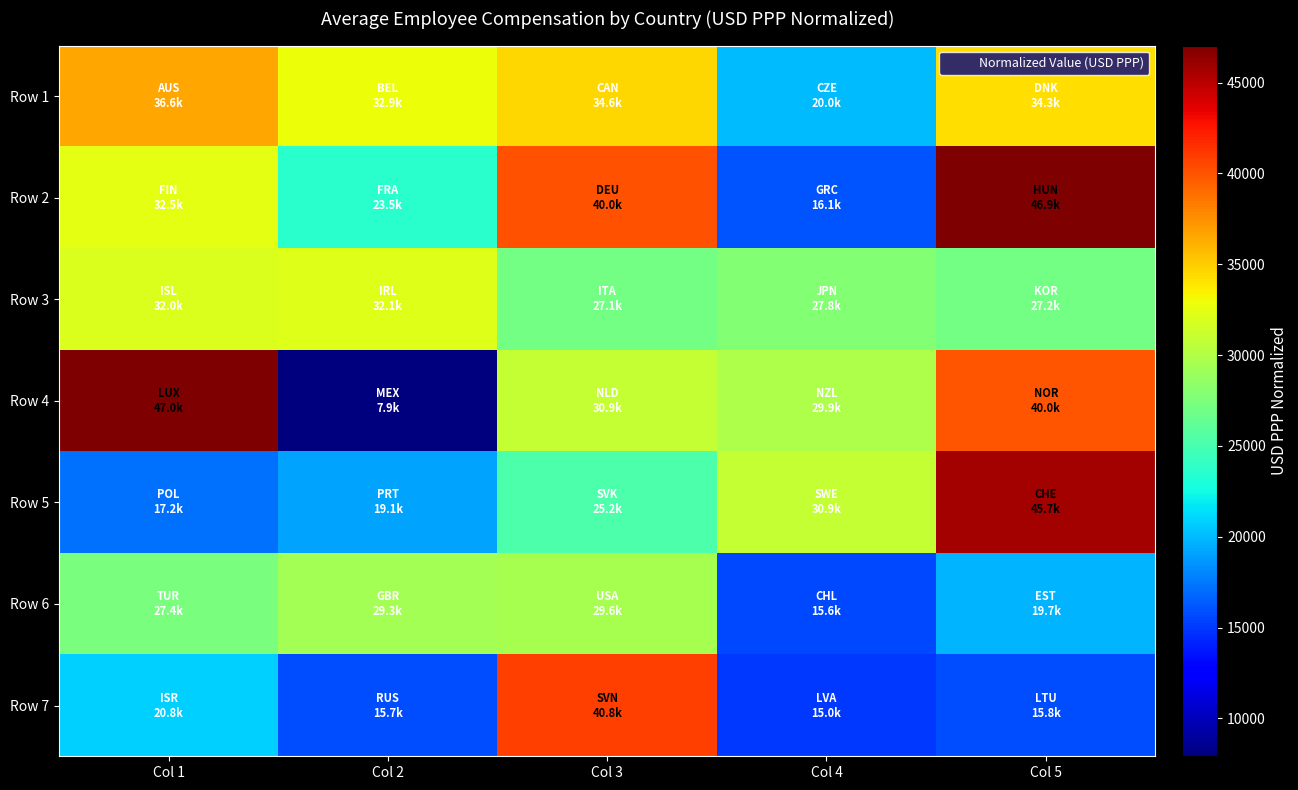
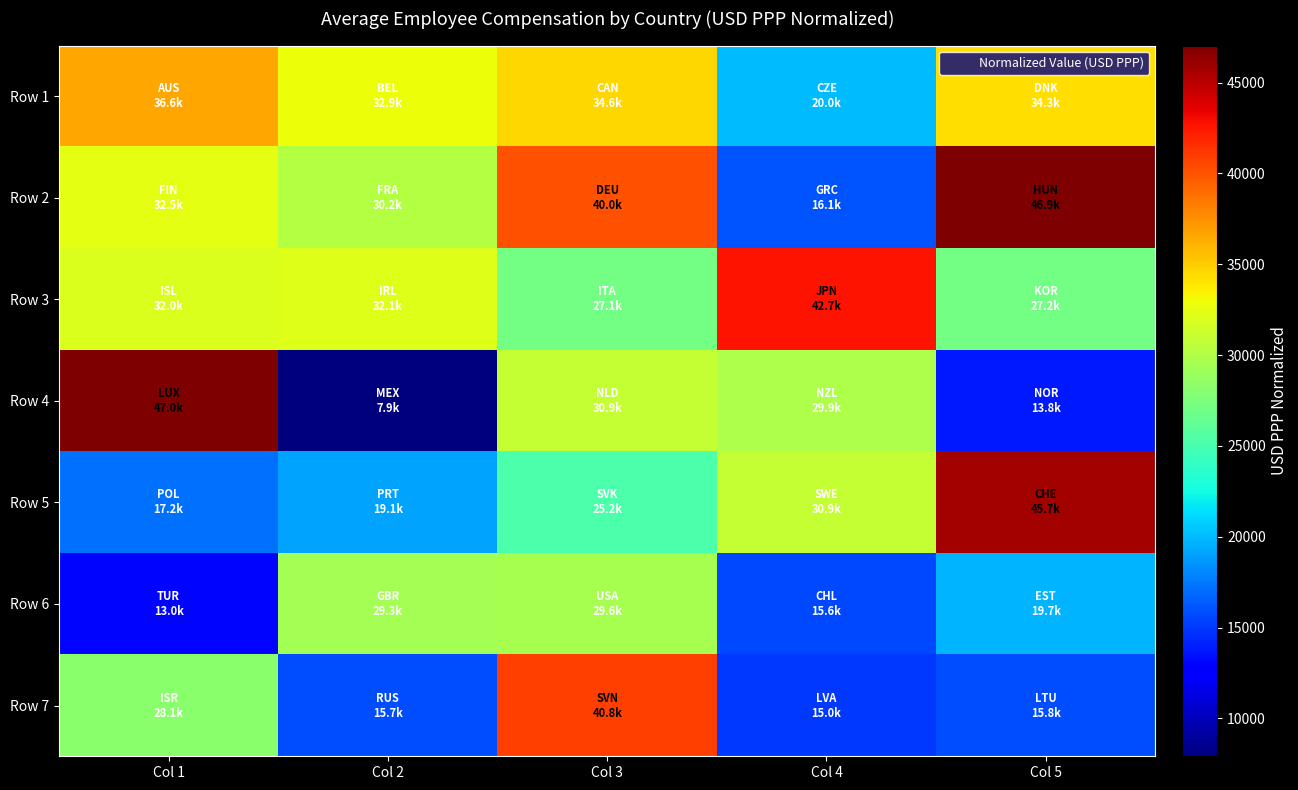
  {
    "Row 1": {
      "Col 1": "36.6k",
      "Col 2": "32.9k",
      "Col 3": "34.6k",
      "Col 4": "20.0k",
      "Col 5": "34.3k"
    },
    "Row 2": {
      "Col 1": "32.5k",
-     "Col 2": "23.5k",
+     "Col 2": "30.2k",
      "Col 3": "40.0k",
      "Col 4": "16.1k",
      "Col 5": "46.9k"
    },
    "Row 3": {
      "Col 1": "32.0k",
      "Col 2": "32.1k",
      "Col 3": "27.1k",
-     "Col 4": "27.8k",
+     "Col 4": "42.7k",
      "Col 5": "27.2k"
    },
    "Row 4": {
      "Col 1": "47.0k",
      "Col 2": "7.9k",
      "Col 3": "30.9k",
      "Col 4": "29.9k",
-     "Col 5": "40.0k"
+     "Col 5": "13.8k"
    },
    "Row 5": {
      "Col 1": "17.2k",
      "Col 2": "19.1k",
      "Col 3": "25.2k",
      "Col 4": "30.9k",
      "Col 5": "45.7k"
    },
    "Row 6": {
-     "Col 1": "27.4k",
+     "Col 1": "13.0k",
      "Col 2": "29.3k",
      "Col 3": "29.6k",
      "Col 4": "15.6k",
      "Col 5": "19.7k"
    },
    "Row 7": {
-     "Col 1": "20.8k",
+     "Col 1": "28.1k",
      "Col 2": "15.7k",
      "Col 3": "40.8k",
      "Col 4": "15.0k",
      "Col 5": "15.8k"
    }
  }
